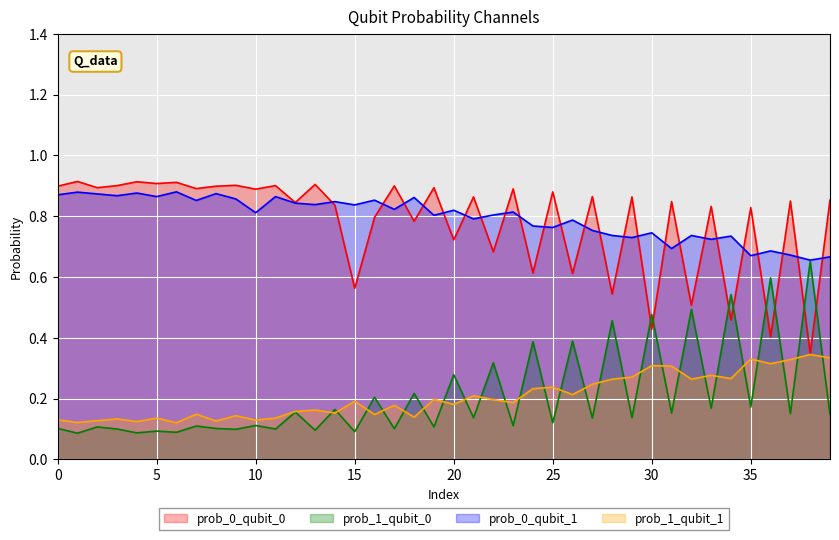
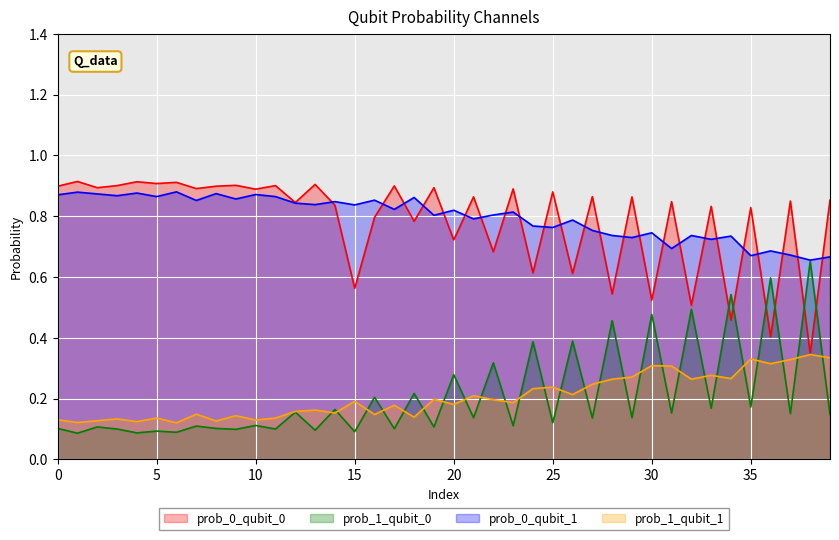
  {
    "prob_0_qubit_0": {
      "0": 0.90,
      "5": 0.91,
      "10": 0.89,
      "15": 0.56,
      "20": 0.72,
      "25": 0.88,
-     "30": 0.43,
+     "30": 0.52,
      "35": 0.83
    },
    "prob_1_qubit_0": {
      "0": 0.10,
      "5": 0.09,
      "10": 0.11,
      "15": 0.09,
      "20": 0.28,
      "25": 0.12,
      "30": 0.48,
      "35": 0.17
    },
    "prob_0_qubit_1": {
      "0": 0.87,
      "5": 0.86,
-     "10": 0.81,
+     "10": 0.87,
      "15": 0.84,
      "20": 0.82,
      "25": 0.76,
      "30": 0.75,
      "35": 0.67
    },
    "prob_1_qubit_1": {
      "0": 0.13,
      "5": 0.14,
      "10": 0.13,
      "15": 0.19,
      "20": 0.18,
      "25": 0.24,
      "30": 0.31,
      "35": 0.33
    }
  }
